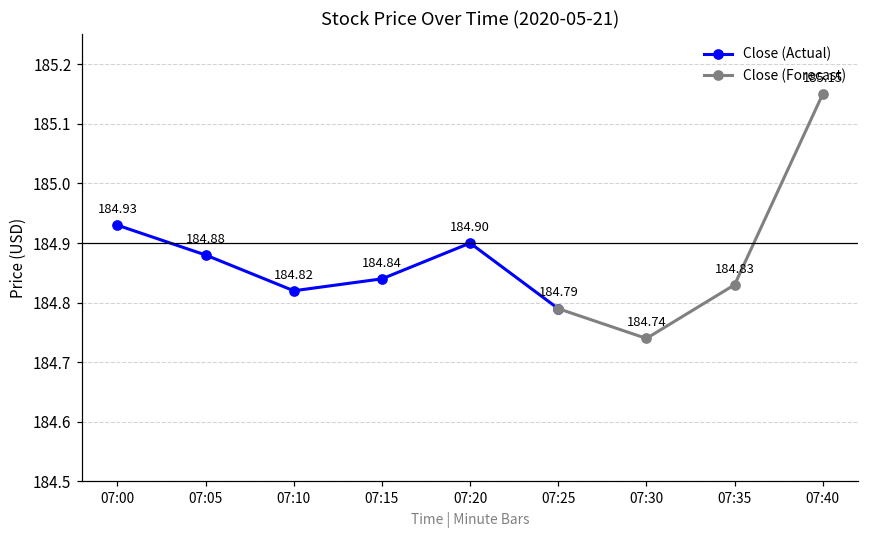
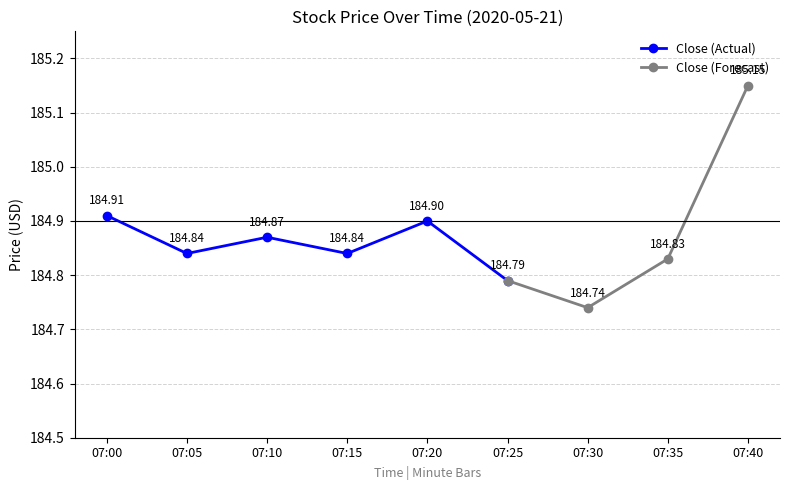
  {
    "Close (Actual)": {
-     "07:00": 184.93,
-     "07:05": 184.88,
-     "07:10": 184.82,
+     "07:00": 184.91,
+     "07:05": 184.84,
+     "07:10": 184.87,
      "07:15": 184.84,
      "07:20": 184.90
    },
    "Close (Forecast)": {
      "07:30": 184.74,
      "07:35": 184.83,
      "07:40": 185.15
    }
  }
